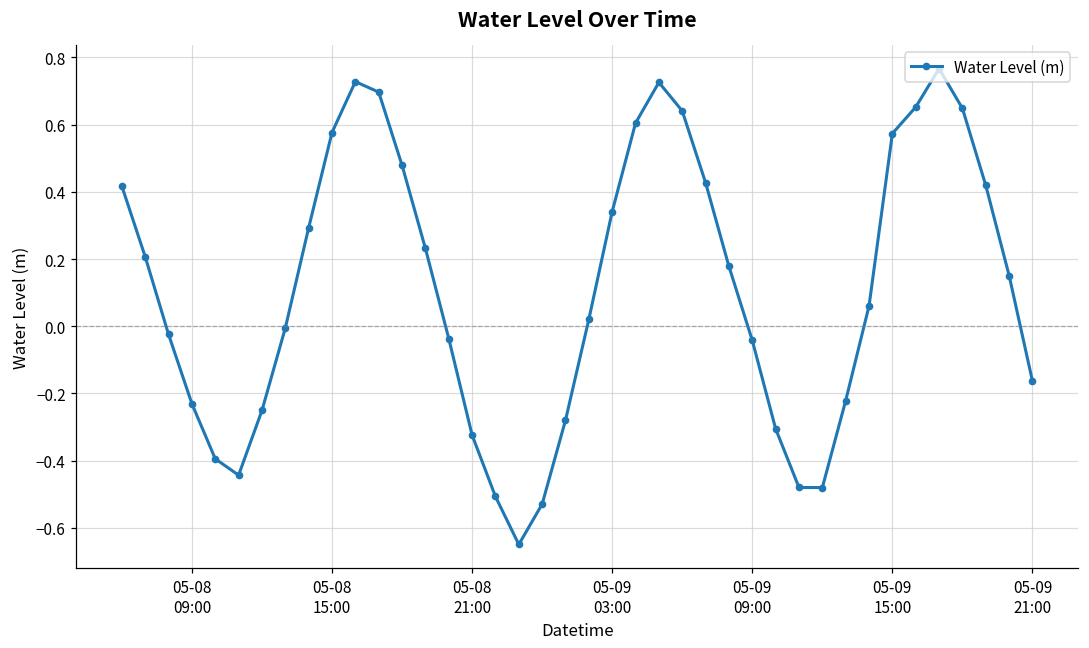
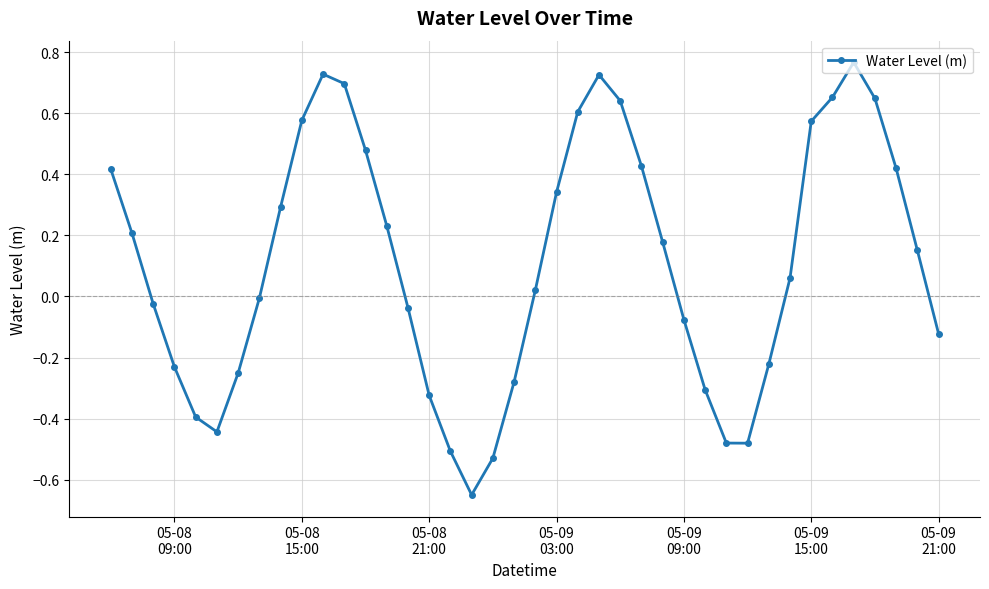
  {
    "05-08 09:00": -0.23,
    "05-08 15:00": 0.58,
    "05-08 21:00": -0.32,
    "05-09 03:00": 0.34,
-   "05-09 09:00": -0.04,
+   "05-09 09:00": -0.08,
    "05-09 15:00": 0.57,
-   "05-09 21:00": -0.16
+   "05-09 21:00": -0.12
  }
